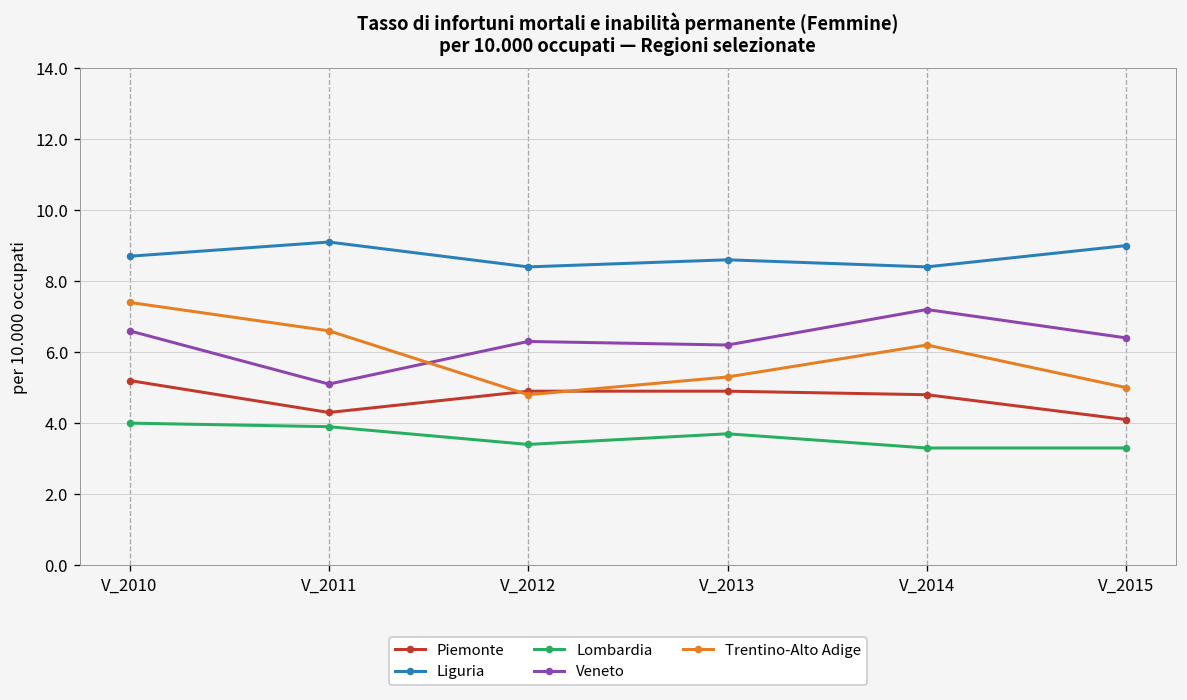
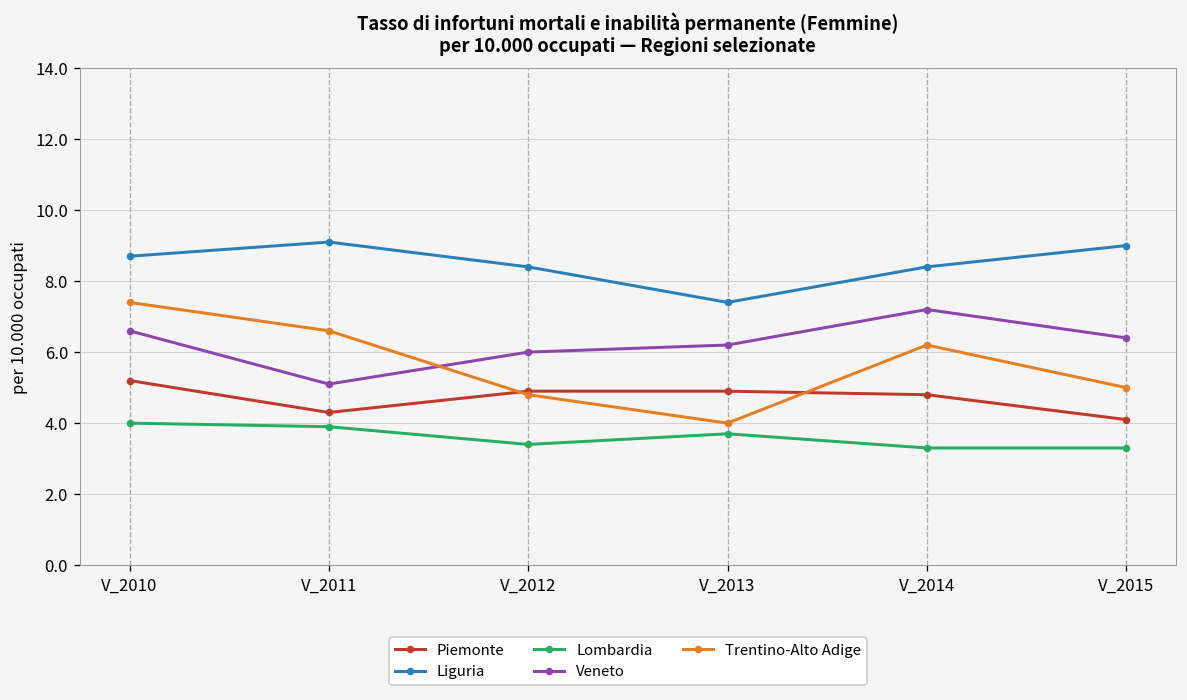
  {
    "Piemonte": {
      "V_2010": 5.2,
      "V_2011": 4.3,
      "V_2012": 4.9,
      "V_2013": 4.9,
      "V_2014": 4.8,
      "V_2015": 4.1
    },
    "Liguria": {
      "V_2010": 8.7,
      "V_2011": 9.1,
      "V_2012": 8.4,
-     "V_2013": 8.6,
+     "V_2013": 7.4,
      "V_2014": 8.4,
      "V_2015": 9.0
    },
    "Lombardia": {
      "V_2010": 4.0,
      "V_2011": 3.9,
      "V_2012": 3.4,
      "V_2013": 3.7,
      "V_2014": 3.3,
      "V_2015": 3.3
    },
    "Veneto": {
      "V_2010": 6.6,
      "V_2011": 5.1,
-     "V_2012": 6.3,
+     "V_2012": 6.0,
      "V_2013": 6.2,
      "V_2014": 7.2,
      "V_2015": 6.4
    },
    "Trentino-Alto Adige": {
      "V_2010": 7.4,
      "V_2011": 6.6,
      "V_2012": 4.8,
-     "V_2013": 5.3,
+     "V_2013": 4.0,
      "V_2014": 6.2,
      "V_2015": 5.0
    }
  }
